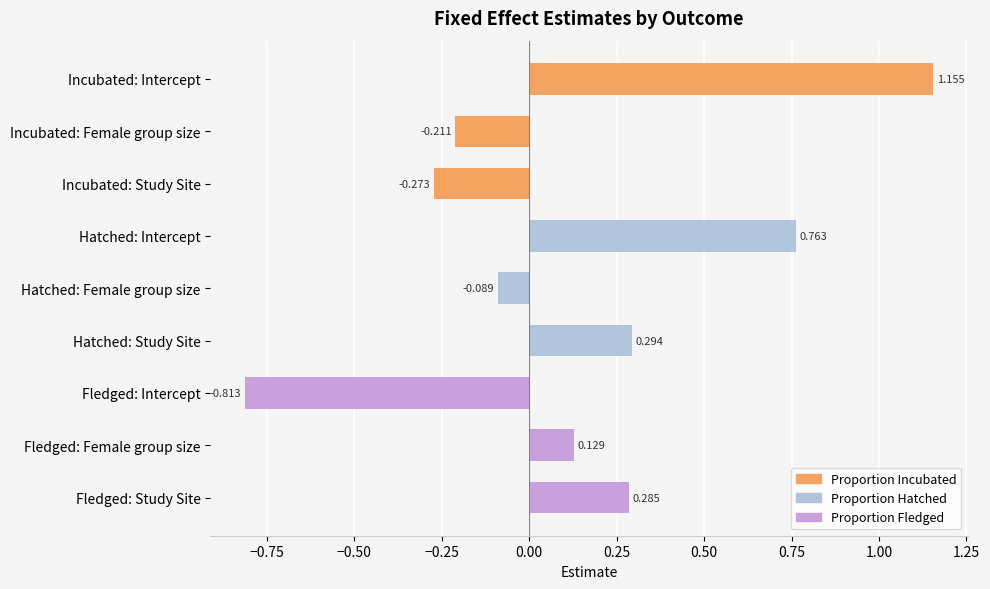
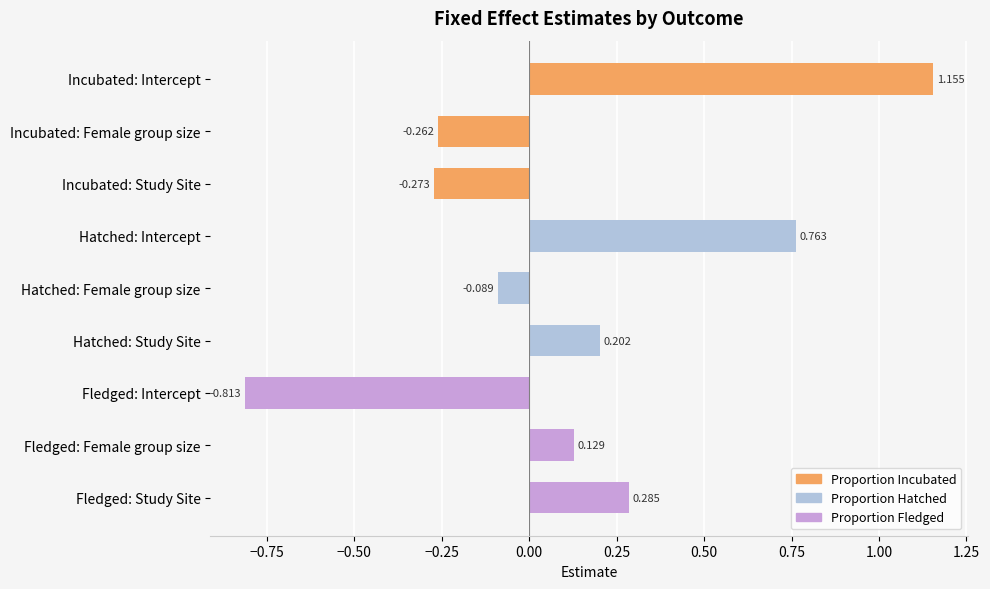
  {
    "Incubated: Intercept": 1.155,
-   "Incubated: Female group size": -0.211,
+   "Incubated: Female group size": -0.262,
    "Incubated: Study Site": -0.273,
    "Hatched: Intercept": 0.763,
    "Hatched: Female group size": -0.089,
-   "Hatched: Study Site": 0.294,
+   "Hatched: Study Site": 0.202,
    "Fledged: Intercept": -0.813,
    "Fledged: Female group size": 0.129,
    "Fledged: Study Site": 0.285
  }
